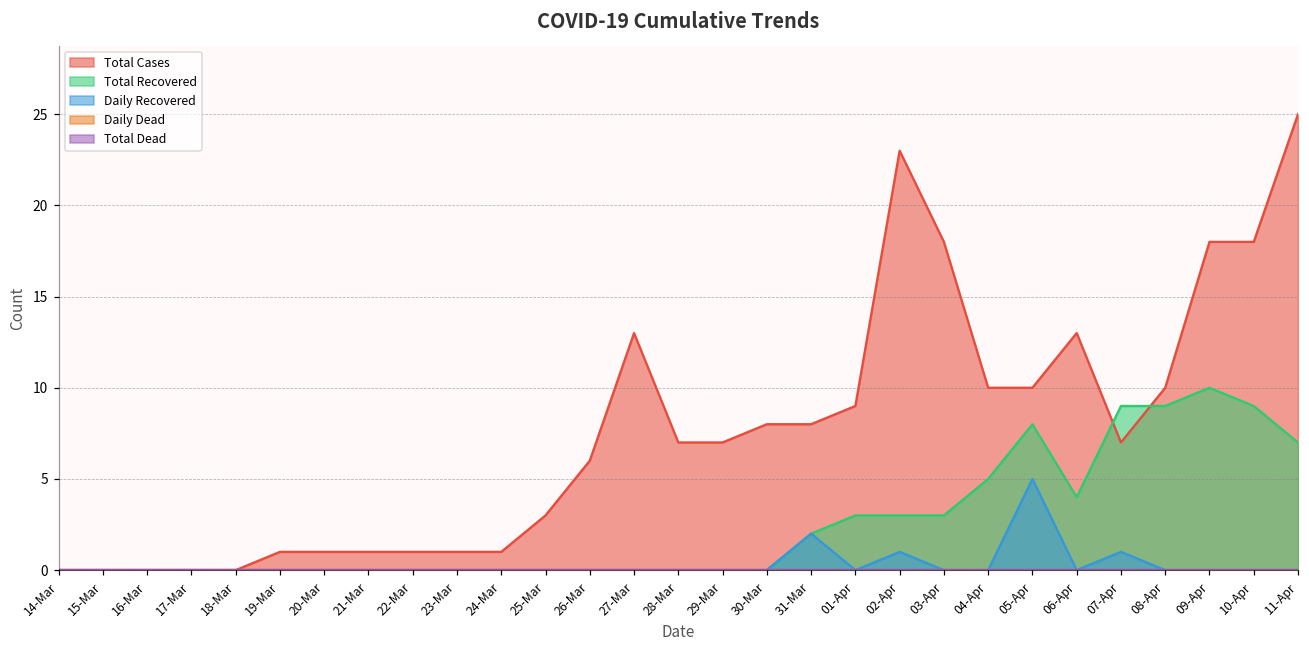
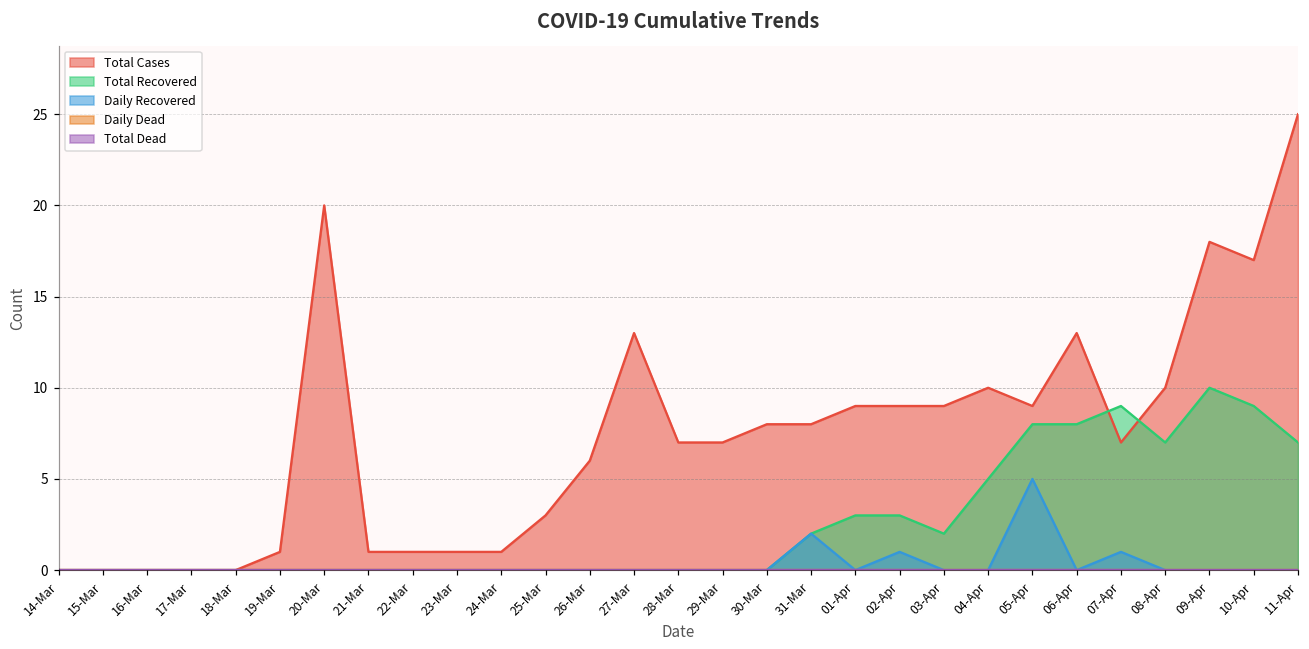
  {
    "Total Cases": {
      "19-Mar": 1,
-     "20-Mar": 1,
+     "20-Mar": 20,
      "21-Mar": 1,
      "22-Mar": 1,
      "23-Mar": 1,
      "24-Mar": 1,
      "25-Mar": 3,
      "26-Mar": 6,
      "27-Mar": 13,
      "28-Mar": 7,
      "29-Mar": 7,
      "30-Mar": 8,
      "31-Mar": 8,
      "01-Apr": 9,
-     "02-Apr": 23,
-     "03-Apr": 18,
+     "02-Apr": 9,
+     "03-Apr": 9,
      "04-Apr": 10,
-     "05-Apr": 10,
+     "05-Apr": 9,
      "06-Apr": 13,
      "07-Apr": 7,
      "08-Apr": 10,
      "09-Apr": 18,
-     "10-Apr": 18,
+     "10-Apr": 17,
      "11-Apr": 25
    },
    "Total Recovered": {
      "01-Apr": 3,
      "02-Apr": 3,
-     "03-Apr": 3,
+     "03-Apr": 2,
      "04-Apr": 5,
      "05-Apr": 8,
-     "06-Apr": 4,
+     "06-Apr": 8,
      "07-Apr": 9,
-     "08-Apr": 9,
+     "08-Apr": 7,
      "09-Apr": 10,
      "10-Apr": 9,
      "11-Apr": 7
    },
    "Daily Recovered": {
      "02-Apr": 1,
      "05-Apr": 5,
      "07-Apr": 1
    },
    "Total Dead": {
      "31-Mar": 0,
      "02-Apr": 0,
      "05-Apr": 0,
      "07-Apr": 0
    }
  }
